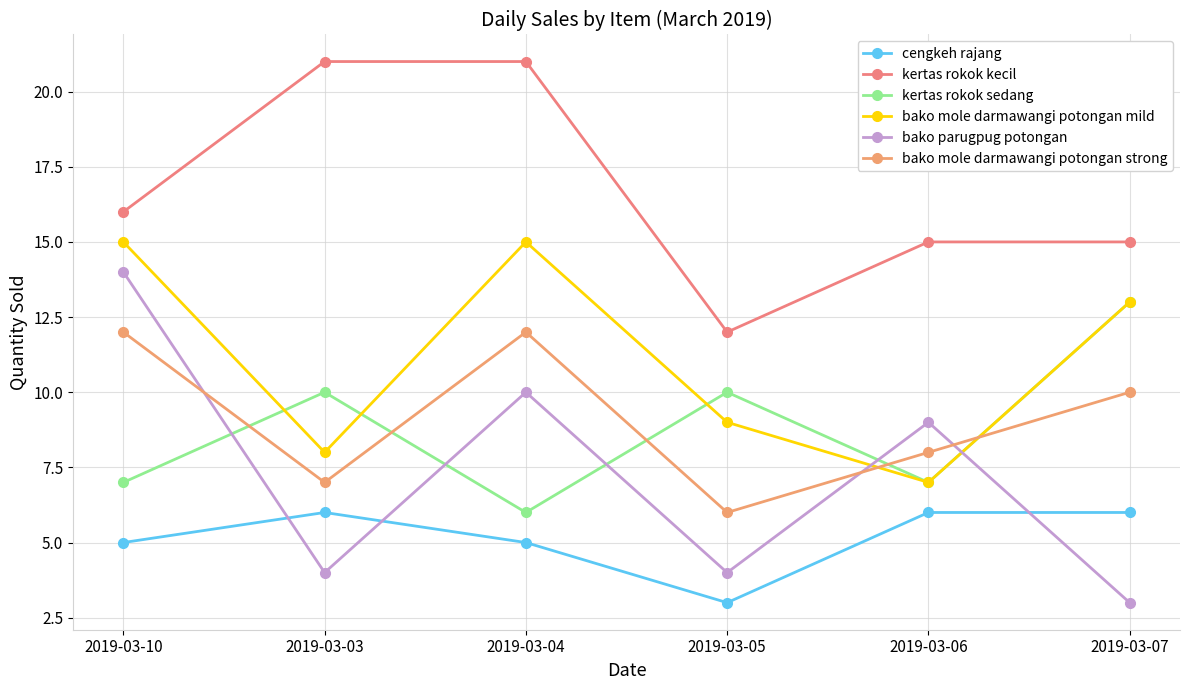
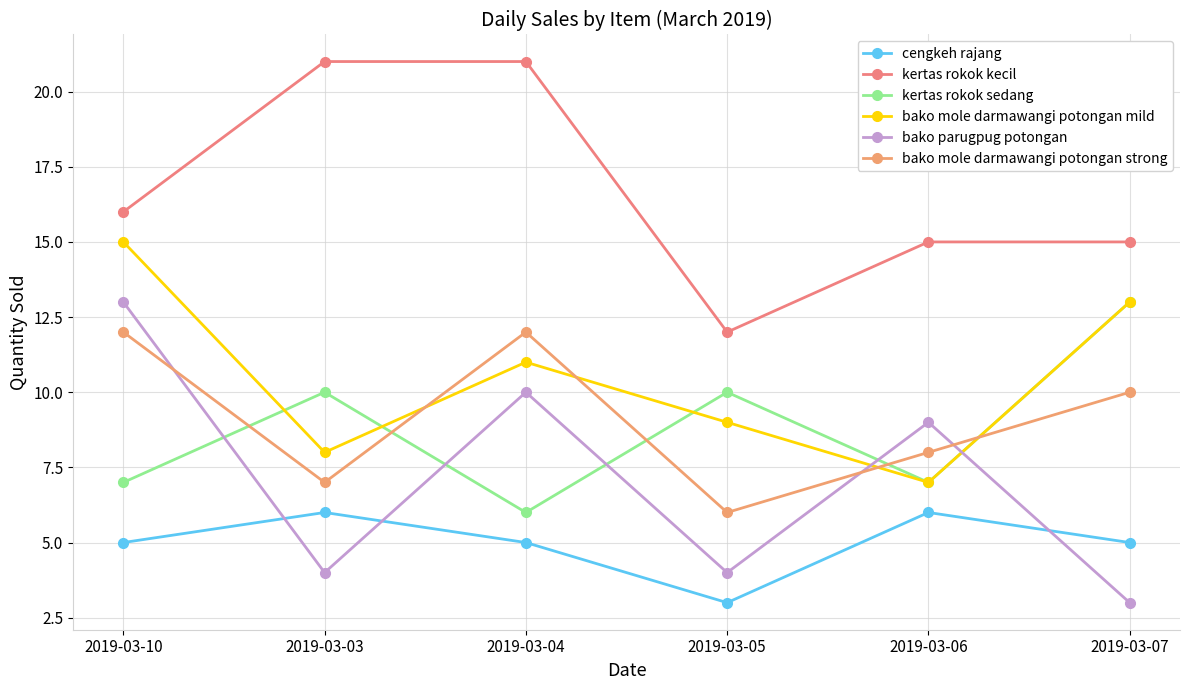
  {
    "cengkeh rajang": {
      "2019-03-10": 5,
      "2019-03-03": 6,
      "2019-03-04": 5,
      "2019-03-05": 3,
      "2019-03-06": 6,
-     "2019-03-07": 6
+     "2019-03-07": 5
    },
    "kertas rokok sedang": {
      "2019-03-10": 7,
      "2019-03-03": 10,
      "2019-03-04": 6,
      "2019-03-05": 10
    },
    "bako mole darmawangi potongan mild": {
      "2019-03-10": 15,
      "2019-03-03": 8,
-     "2019-03-04": 15,
+     "2019-03-04": 11,
      "2019-03-05": 9
    },
    "bako parugpug potongan": {
-     "2019-03-10": 14,
+     "2019-03-10": 13,
      "2019-03-03": 4,
      "2019-03-04": 10,
      "2019-03-05": 4,
      "2019-03-06": 9,
      "2019-03-07": 3
    }
  }
